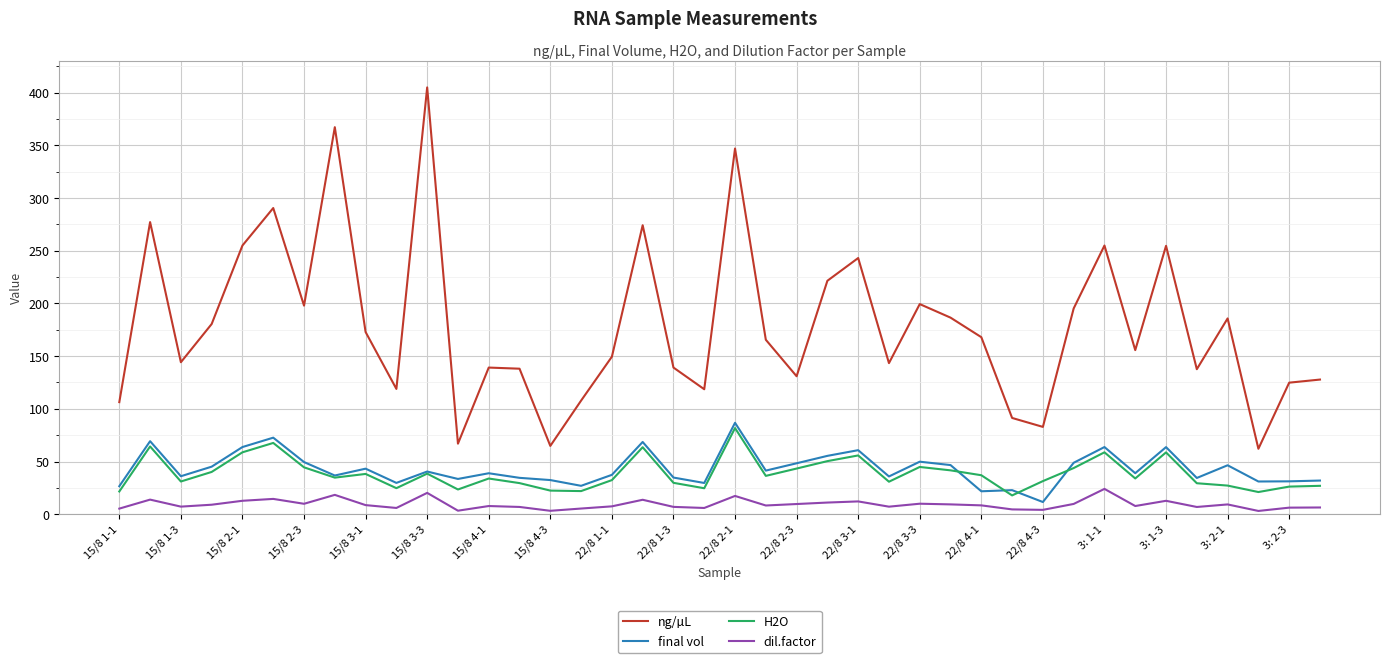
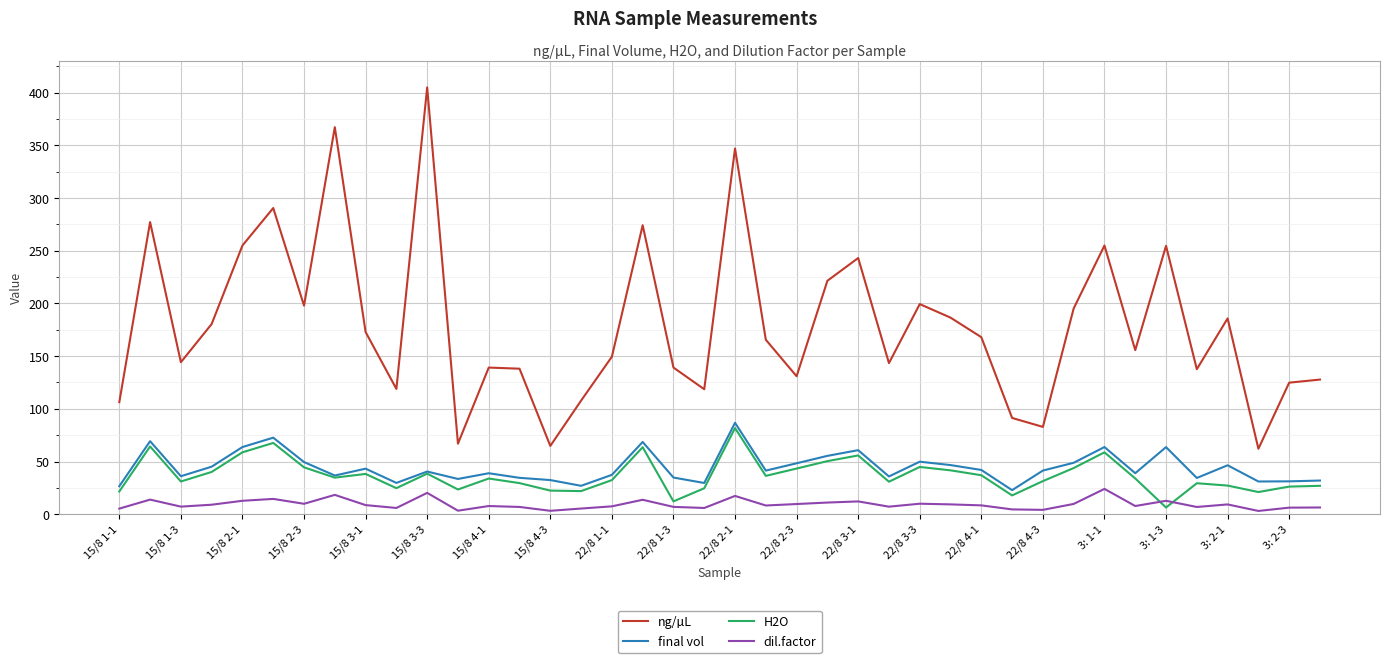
  {
    "ng/µL": {
      "15/8 1-1": 106,
      "15/8 1-3": 144,
      "15/8 2-1": 255,
      "15/8 2-3": 198,
      "15/8 3-1": 173,
      "15/8 3-3": 405,
      "15/8 4-1": 139,
      "15/8 4-3": 65,
      "22/8 1-1": 149,
      "22/8 1-3": 139,
      "22/8 2-1": 347,
      "22/8 2-3": 131,
      "22/8 3-1": 243,
      "22/8 3-3": 199,
      "22/8 4-1": 168,
      "22/8 4-3": 83,
      "3: 1-1": 255,
      "3: 1-3": 255,
      "3: 2-1": 186,
      "3: 2-3": 125
    },
    "final vol": {
      "15/8 1-1": 27,
      "15/8 1-3": 36,
      "15/8 2-1": 64,
      "15/8 2-3": 49,
      "15/8 3-1": 43,
      "15/8 4-1": 39,
      "15/8 4-3": 32,
      "22/8 1-1": 37,
      "22/8 1-3": 35,
      "22/8 2-1": 87,
      "22/8 2-3": 48,
      "22/8 3-1": 61,
      "22/8 3-3": 50,
-     "22/8 4-1": 22,
-     "22/8 4-3": 12,
+     "22/8 4-1": 42,
+     "22/8 4-3": 41,
      "3: 1-1": 64,
      "3: 1-3": 64,
      "3: 2-1": 46,
      "3: 2-3": 31
    },
    "H2O": {
      "15/8 1-1": 22,
      "15/8 1-3": 31,
      "15/8 2-1": 59,
      "15/8 2-3": 44,
      "15/8 3-1": 38,
      "15/8 4-1": 34,
      "15/8 4-3": 22,
      "22/8 1-1": 32,
-     "22/8 1-3": 30,
+     "22/8 1-3": 12,
      "22/8 2-1": 82,
      "22/8 2-3": 43,
      "22/8 3-1": 56,
      "22/8 3-3": 45,
      "22/8 4-1": 37,
      "22/8 4-3": 31,
      "3: 1-1": 59,
-     "3: 1-3": 59,
+     "3: 1-3": 6,
      "3: 2-1": 27,
      "3: 2-3": 26
    },
    "dil.factor": {
      "15/8 1-1": 5,
      "15/8 1-3": 7,
      "15/8 2-1": 13,
      "15/8 2-3": 10,
      "15/8 3-1": 9,
      "15/8 3-3": 20,
      "15/8 4-1": 8,
      "15/8 4-3": 3,
      "22/8 1-1": 7,
      "22/8 1-3": 7,
      "22/8 2-1": 17,
      "22/8 2-3": 10,
      "22/8 3-1": 12,
      "22/8 3-3": 10,
      "22/8 4-1": 8,
      "22/8 4-3": 4,
      "3: 1-1": 24,
      "3: 1-3": 13,
      "3: 2-1": 9,
      "3: 2-3": 6
    }
  }
